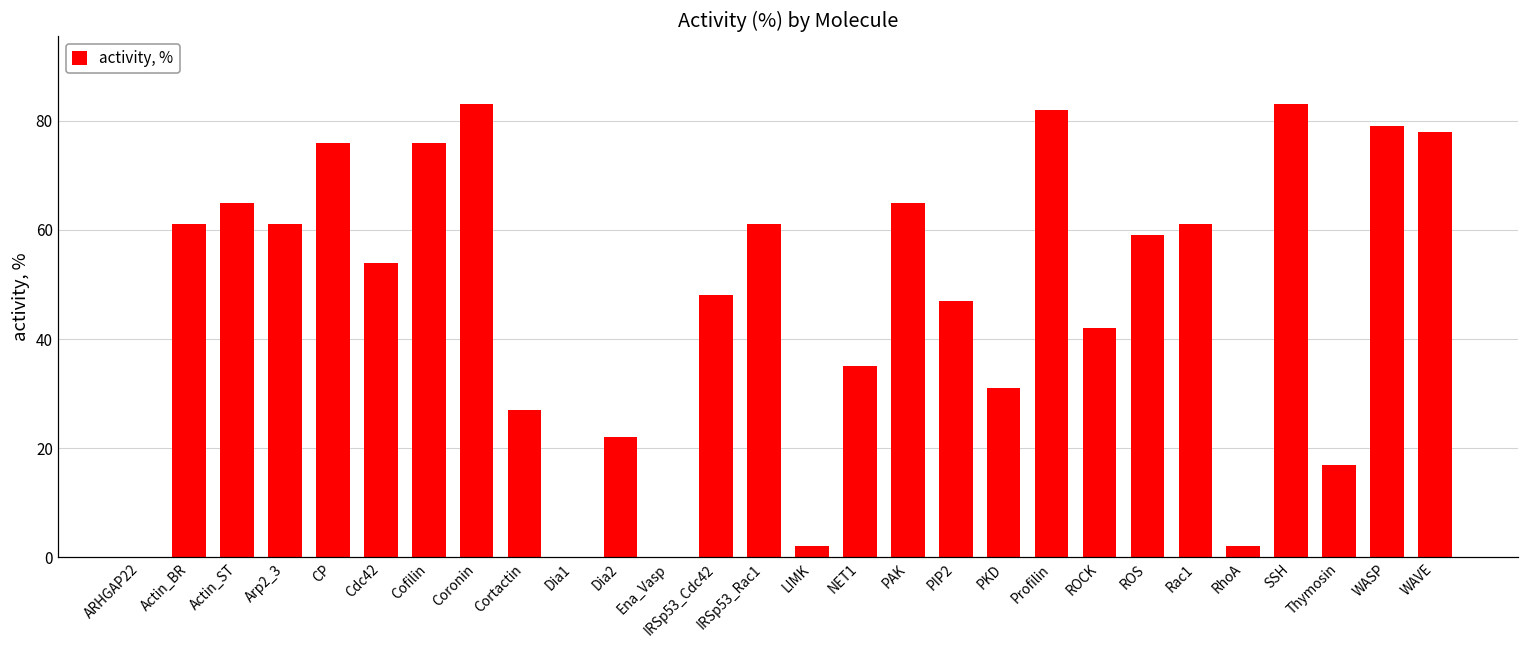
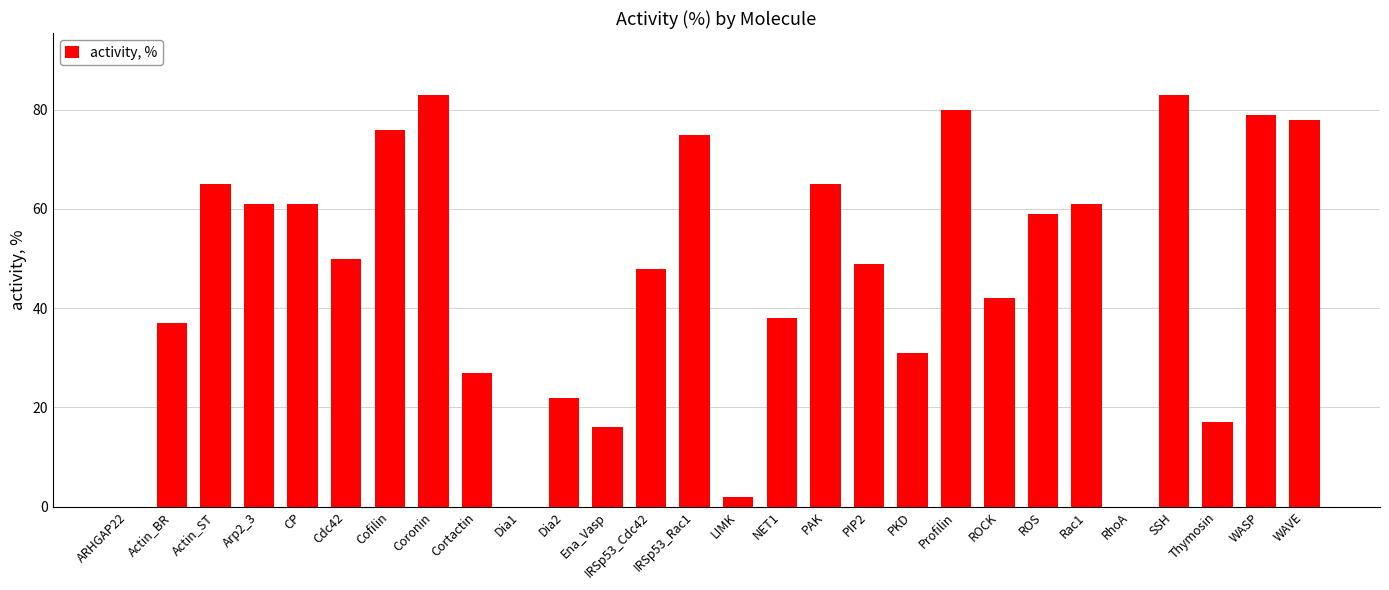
  {
    "ARHGAP22": 0,
-   "Actin_BR": 61,
+   "Actin_BR": 37,
    "Actin_ST": 65,
    "Arp2_3": 61,
-   "CP": 76,
-   "Cdc42": 54,
+   "CP": 61,
+   "Cdc42": 50,
    "Cofilin": 76,
    "Coronin": 83,
    "Cortactin": 27,
    "Dia1": 0,
    "Dia2": 22,
-   "Ena_Vasp": 0,
+   "Ena_Vasp": 16,
    "IRSp53_Cdc42": 48,
-   "IRSp53_Rac1": 61,
+   "IRSp53_Rac1": 75,
    "LIMK": 2,
-   "NET1": 35,
+   "NET1": 38,
    "PAK": 65,
-   "PIP2": 47,
+   "PIP2": 49,
    "PKD": 31,
-   "Profilin": 82,
+   "Profilin": 80,
    "ROCK": 42,
    "ROS": 59,
    "Rac1": 61,
-   "RhoA": 2,
+   "RhoA": 0,
    "SSH": 83,
    "Thymosin": 17,
    "WASP": 79,
    "WAVE": 78
  }
